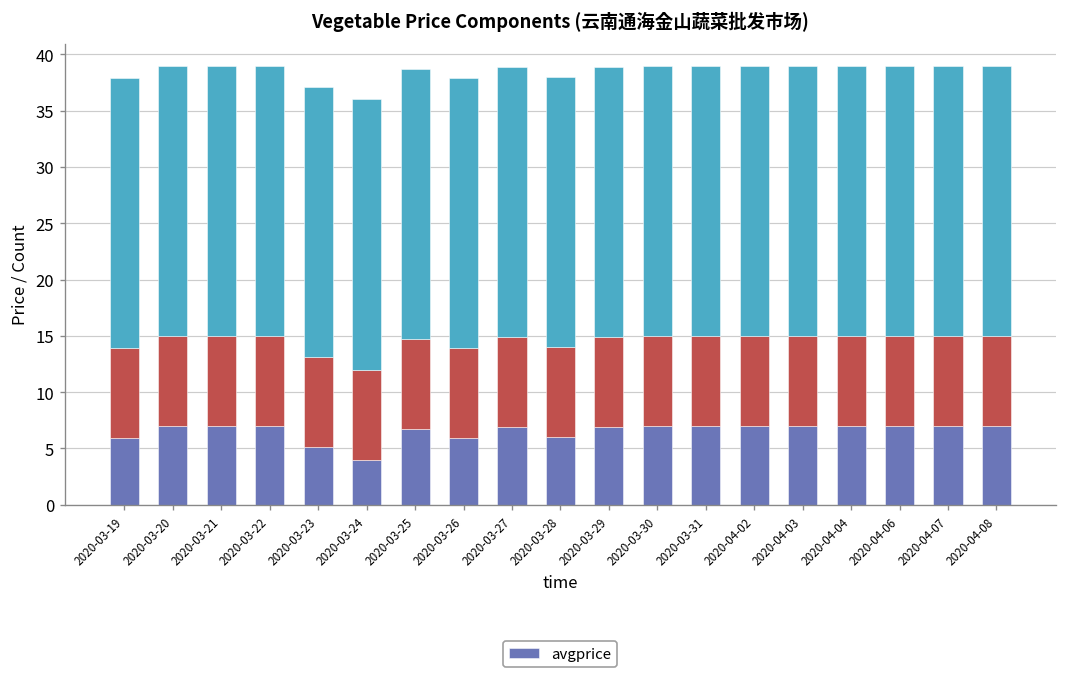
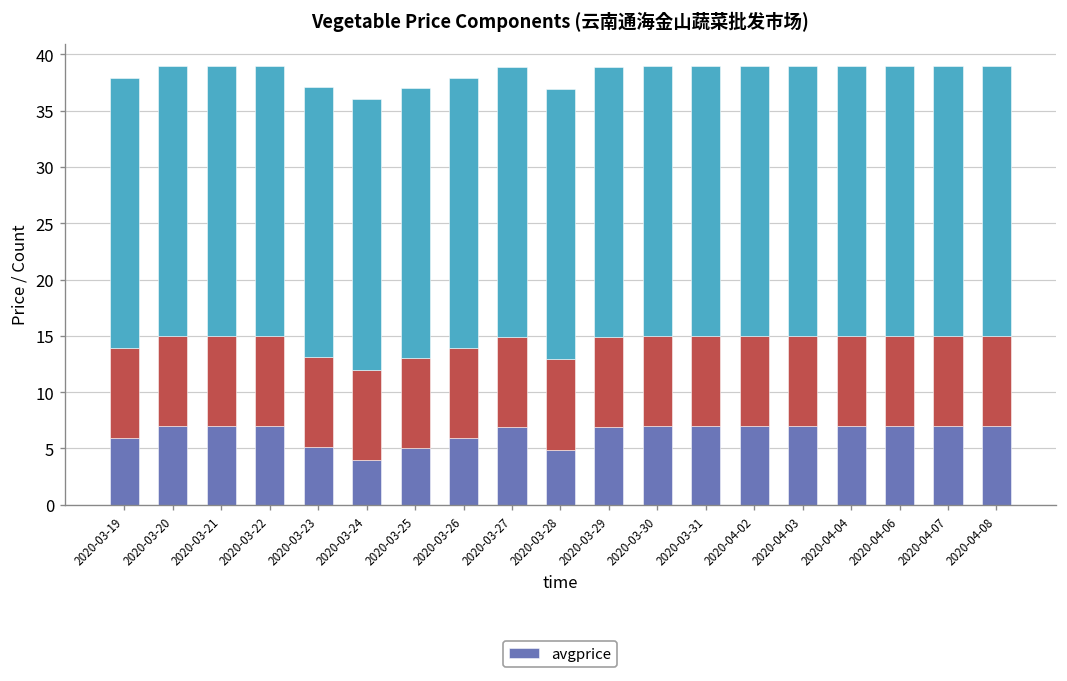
  {
    "avgprice": {
      "2020-03-19": 6,
      "2020-03-20": 7,
      "2020-03-21": 7,
      "2020-03-22": 7,
      "2020-03-23": 5,
      "2020-03-24": 4,
-     "2020-03-25": 7,
+     "2020-03-25": 5,
      "2020-03-26": 6,
      "2020-03-27": 7,
-     "2020-03-28": 6,
+     "2020-03-28": 5,
      "2020-03-29": 7,
      "2020-03-30": 7,
      "2020-03-31": 7,
      "2020-04-02": 7,
      "2020-04-03": 7,
      "2020-04-04": 7,
      "2020-04-06": 7,
      "2020-04-07": 7,
      "2020-04-08": 7
    }
  }
